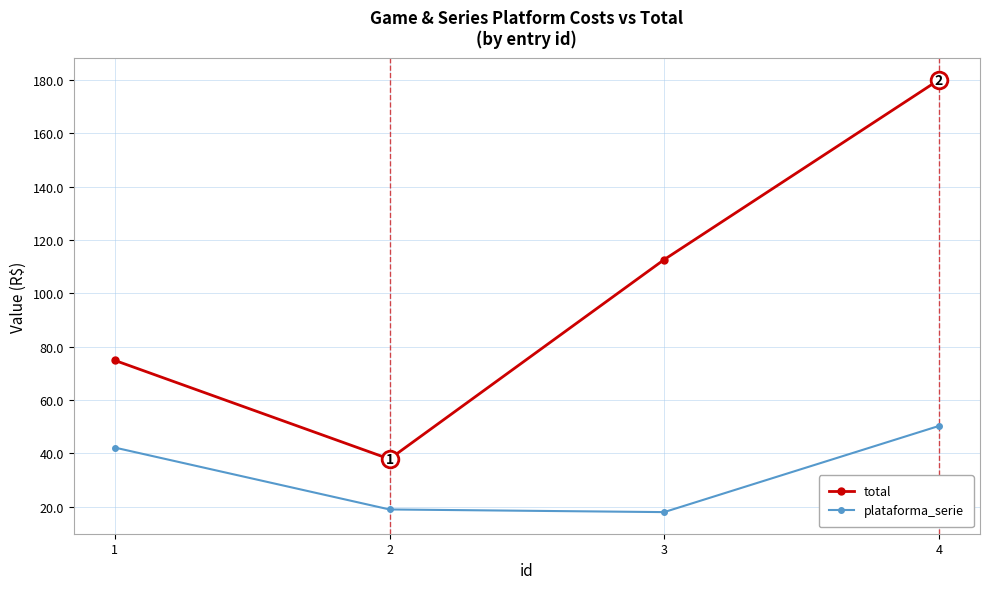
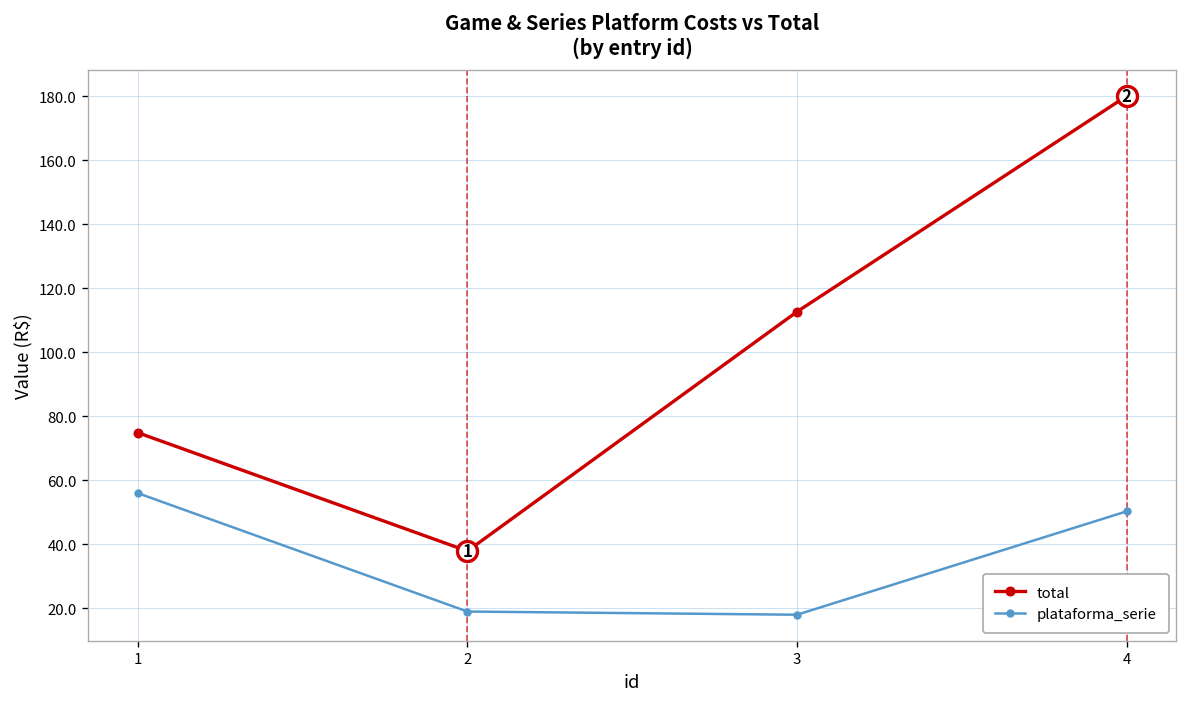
  {
    "plataforma_serie": {
-     "1": 42,
+     "1": 56,
      "2": 19,
      "3": 18,
      "4": 50
    }
  }
